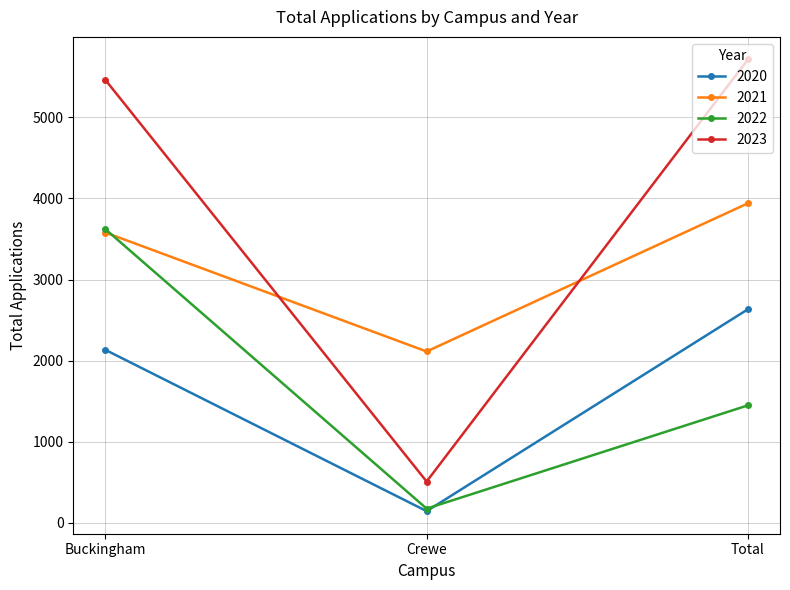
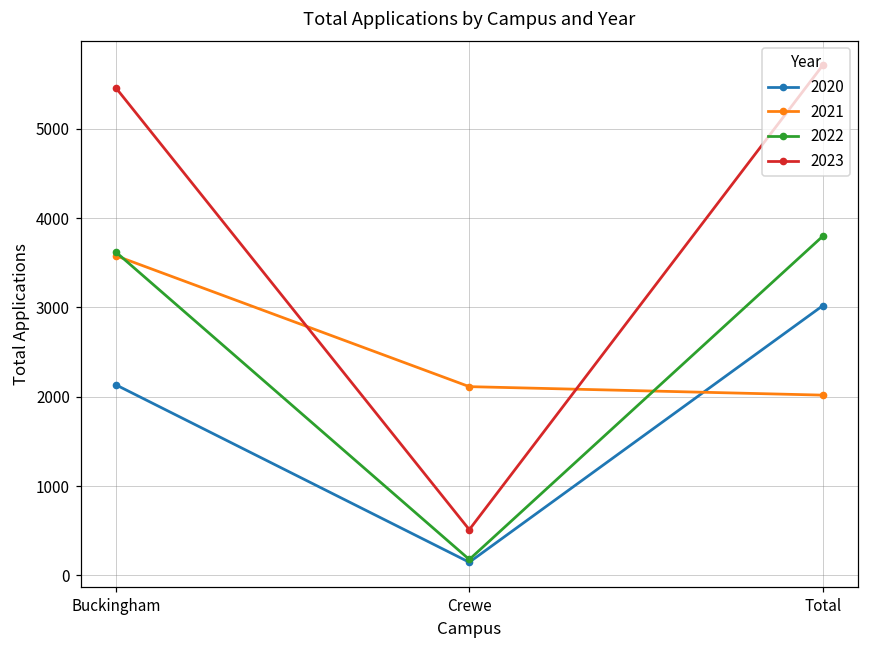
  {
    "2020": {
      "Buckingham": 2100,
-     "Total": 2600
+     "Total": 3000
    },
    "2021": {
      "Buckingham": 3600,
      "Crewe": 2100,
-     "Total": 3900
+     "Total": 2000
    },
    "2022": {
      "Buckingham": 3600,
-     "Total": 1400
+     "Total": 3800
    },
    "2023": {
      "Buckingham": 5500,
      "Crewe": 500
    }
  }
